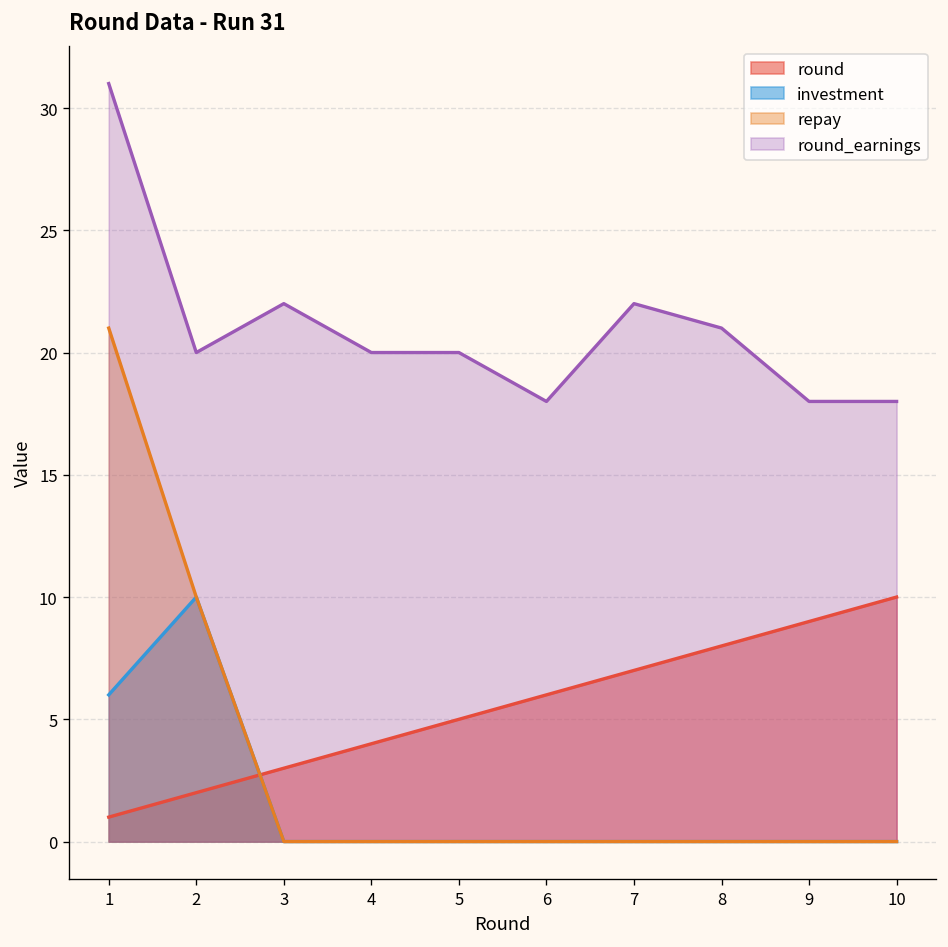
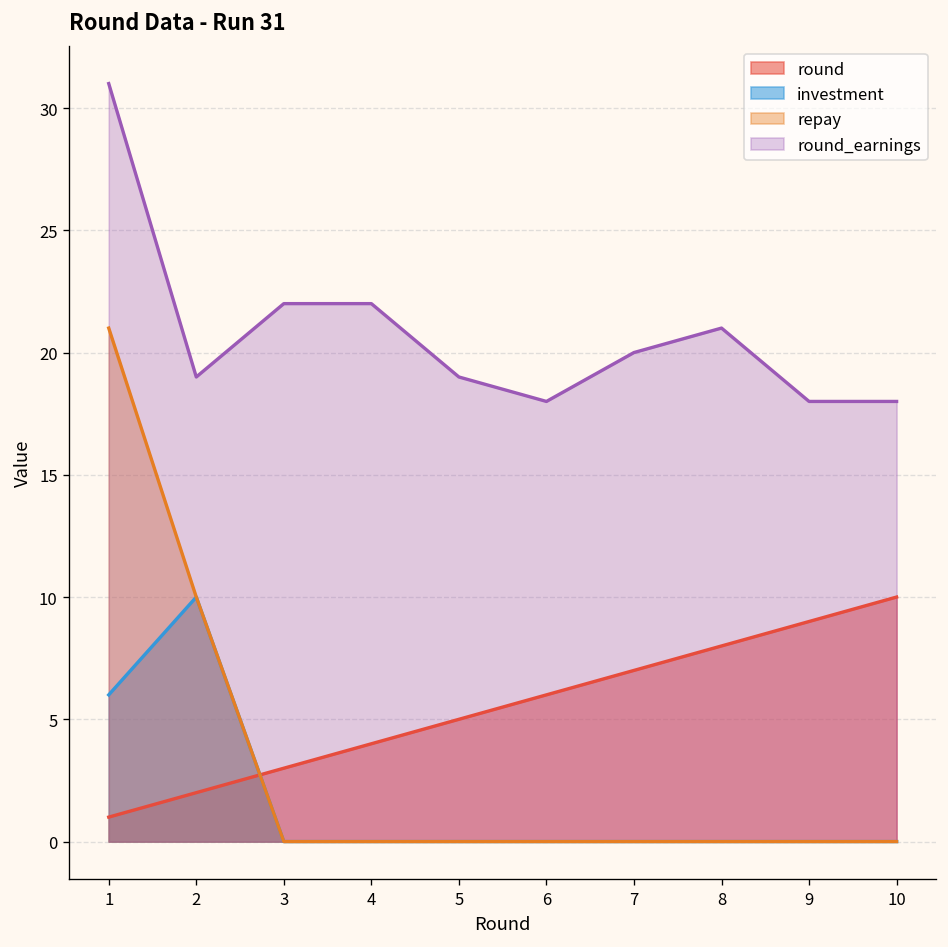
  {
    "investment": {
      "1": 6
    },
    "round_earnings": {
      "1": 31,
-     "2": 20,
+     "2": 19,
      "3": 22,
-     "4": 20,
-     "5": 20,
+     "4": 22,
+     "5": 19,
      "6": 18,
-     "7": 22,
+     "7": 20,
      "8": 21,
      "9": 18,
      "10": 18
    }
  }
